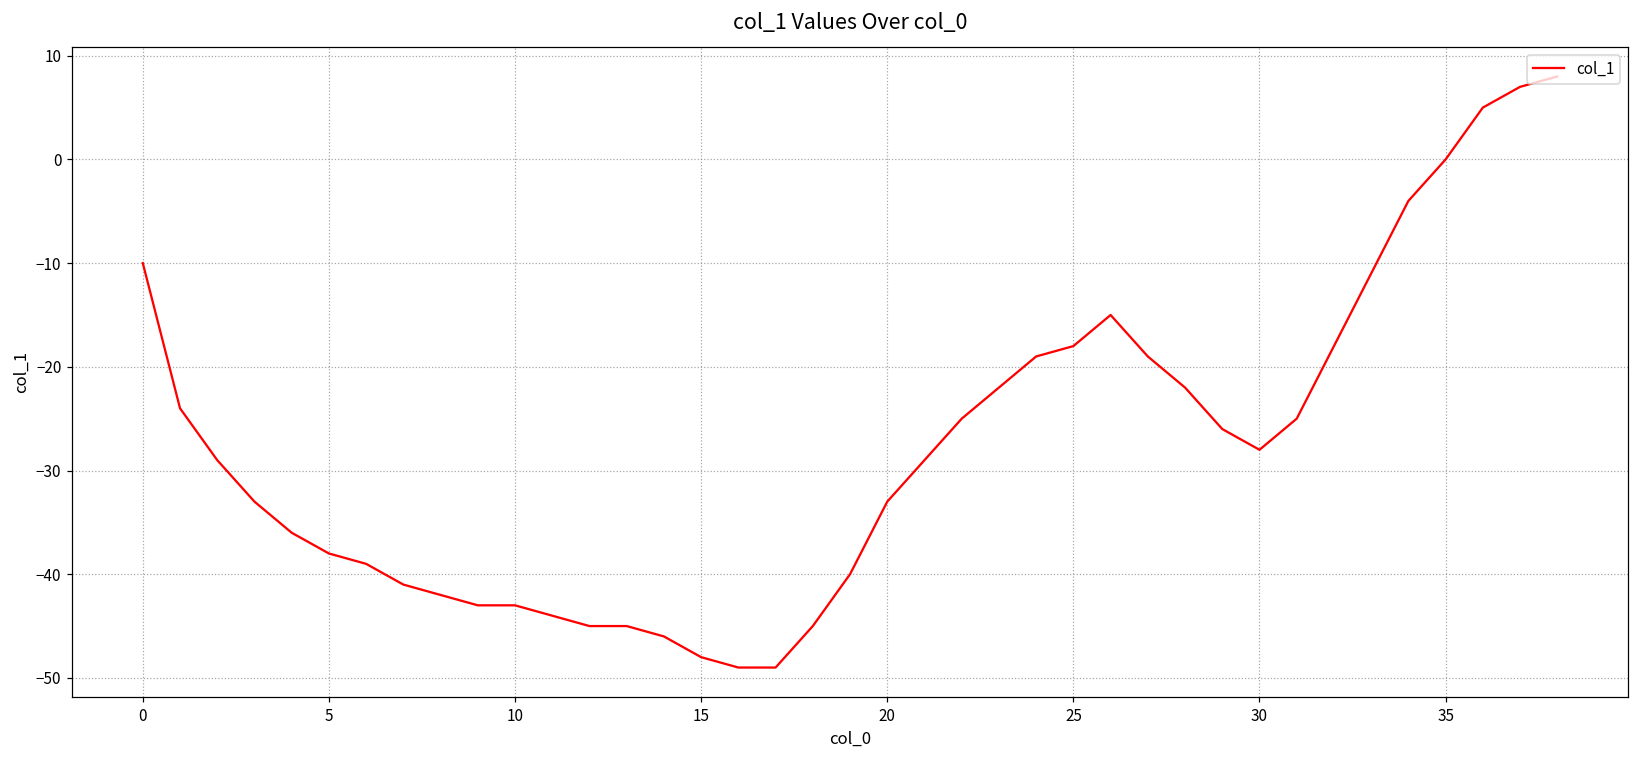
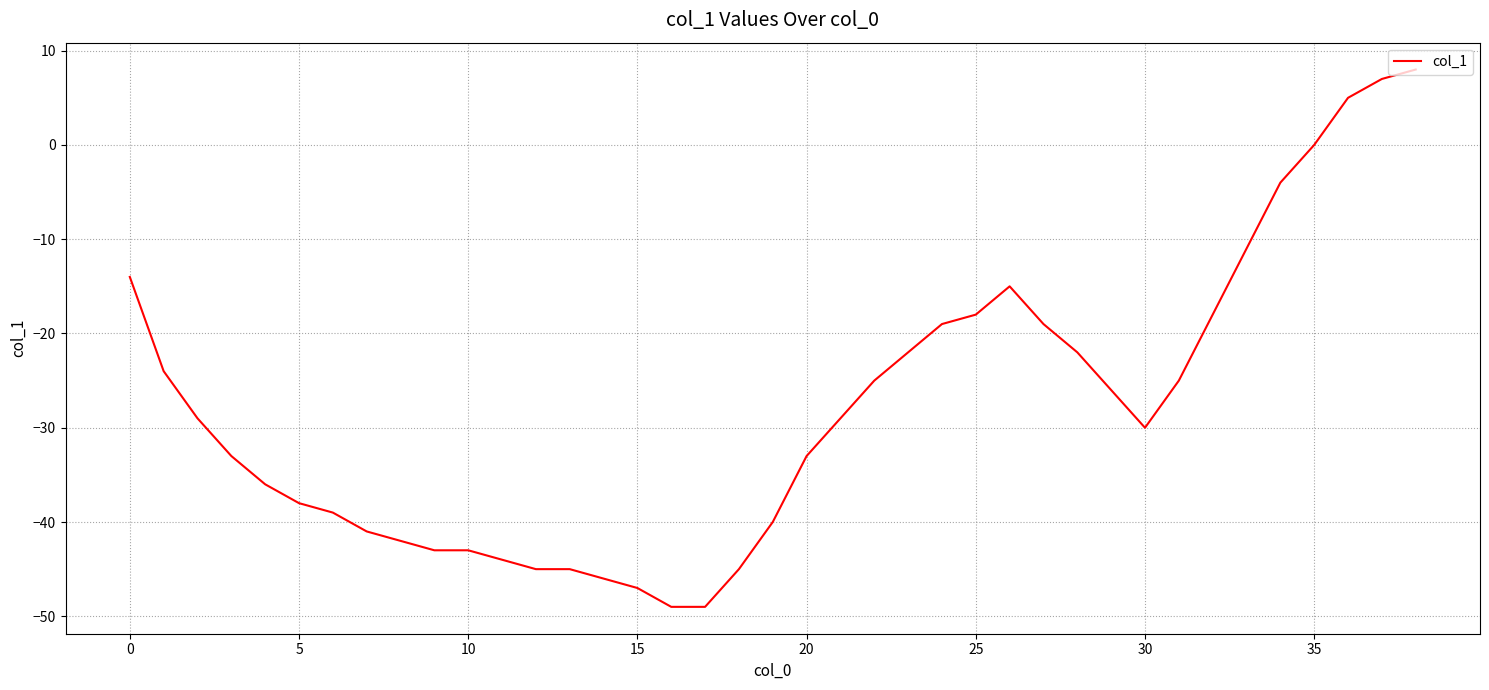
  {
-   "0": -10,
+   "0": -14,
    "5": -38,
    "10": -43,
-   "15": -48,
+   "15": -47,
    "20": -33,
    "25": -18,
-   "30": -28,
+   "30": -30,
    "35": 0
  }
